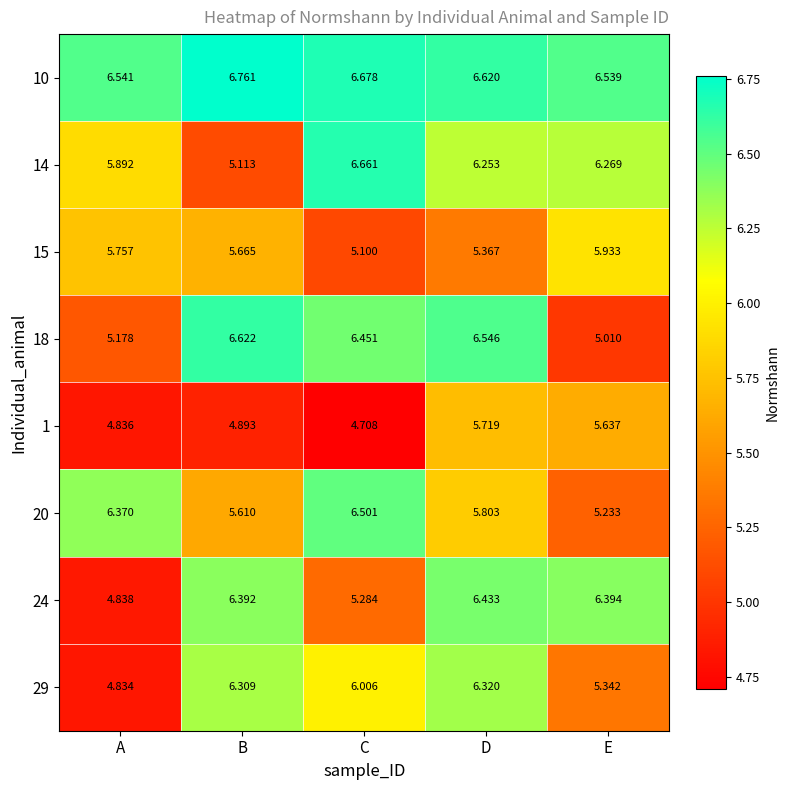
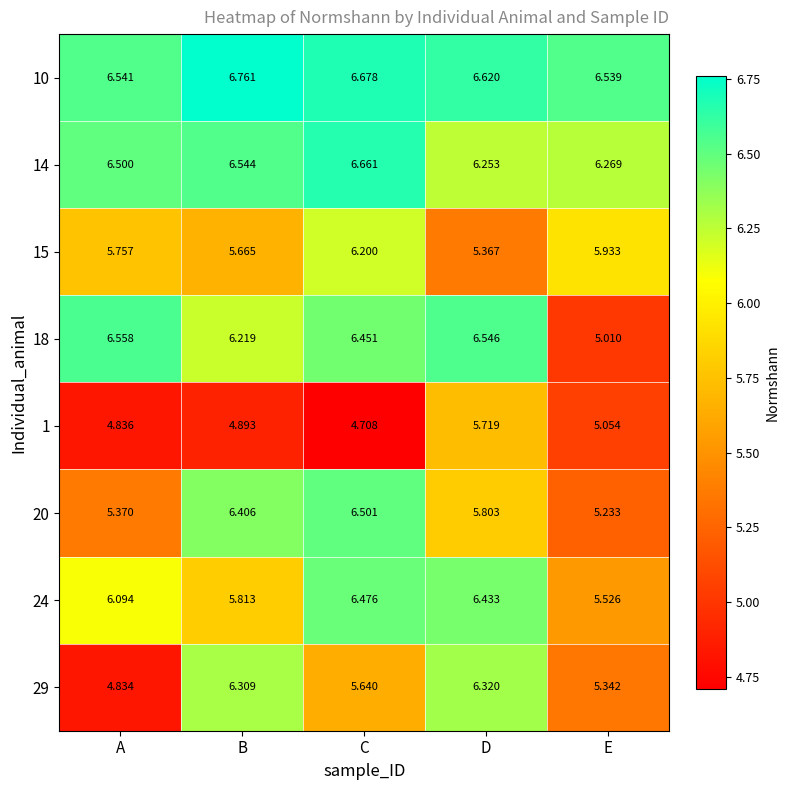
  {
    "10": {
      "A": 6.541,
      "B": 6.761,
      "C": 6.678,
      "D": 6.620,
      "E": 6.539
    },
    "14": {
-     "A": 5.892,
-     "B": 5.113,
+     "A": 6.500,
+     "B": 6.544,
      "C": 6.661,
      "D": 6.253,
      "E": 6.269
    },
    "15": {
      "A": 5.757,
      "B": 5.665,
-     "C": 5.100,
+     "C": 6.200,
      "D": 5.367,
      "E": 5.933
    },
    "18": {
-     "A": 5.178,
-     "B": 6.622,
+     "A": 6.558,
+     "B": 6.219,
      "C": 6.451,
      "D": 6.546,
      "E": 5.010
    },
    "1": {
      "A": 4.836,
      "B": 4.893,
      "C": 4.708,
      "D": 5.719,
-     "E": 5.637
+     "E": 5.054
    },
    "20": {
-     "A": 6.370,
-     "B": 5.610,
+     "A": 5.370,
+     "B": 6.406,
      "C": 6.501,
      "D": 5.803,
      "E": 5.233
    },
    "24": {
-     "A": 4.838,
-     "B": 6.392,
-     "C": 5.284,
+     "A": 6.094,
+     "B": 5.813,
+     "C": 6.476,
      "D": 6.433,
-     "E": 6.394
+     "E": 5.526
    },
    "29": {
      "A": 4.834,
      "B": 6.309,
-     "C": 6.006,
+     "C": 5.640,
      "D": 6.320,
      "E": 5.342
    }
  }
